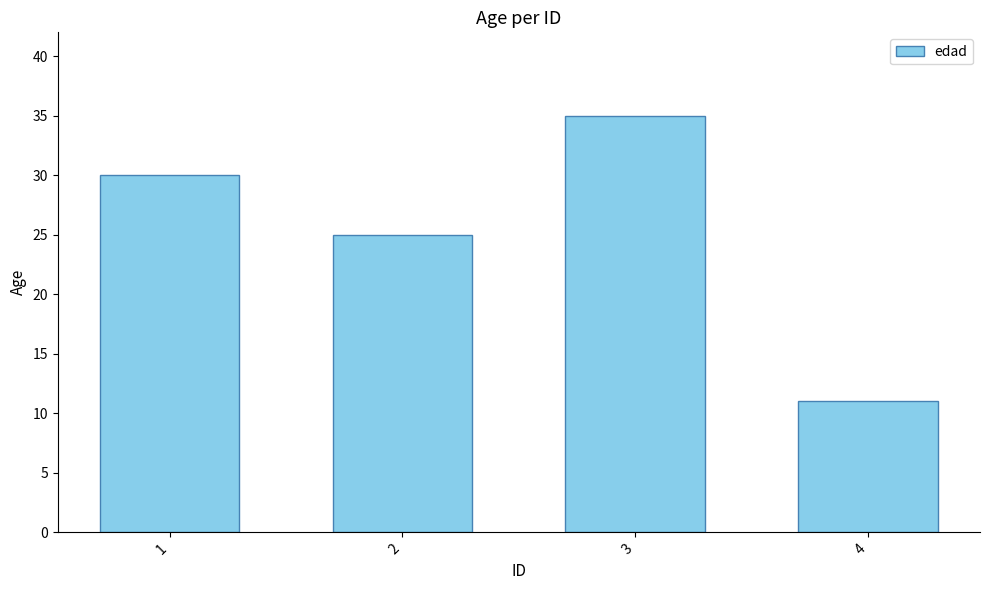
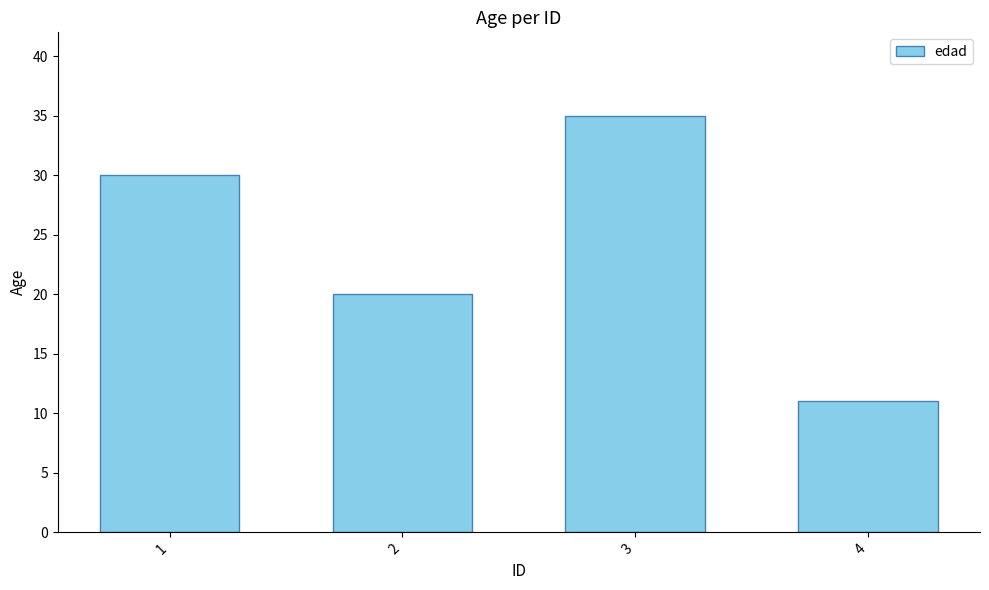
  {
    "1": 30,
-   "2": 25,
+   "2": 20,
    "3": 35,
    "4": 11
  }
